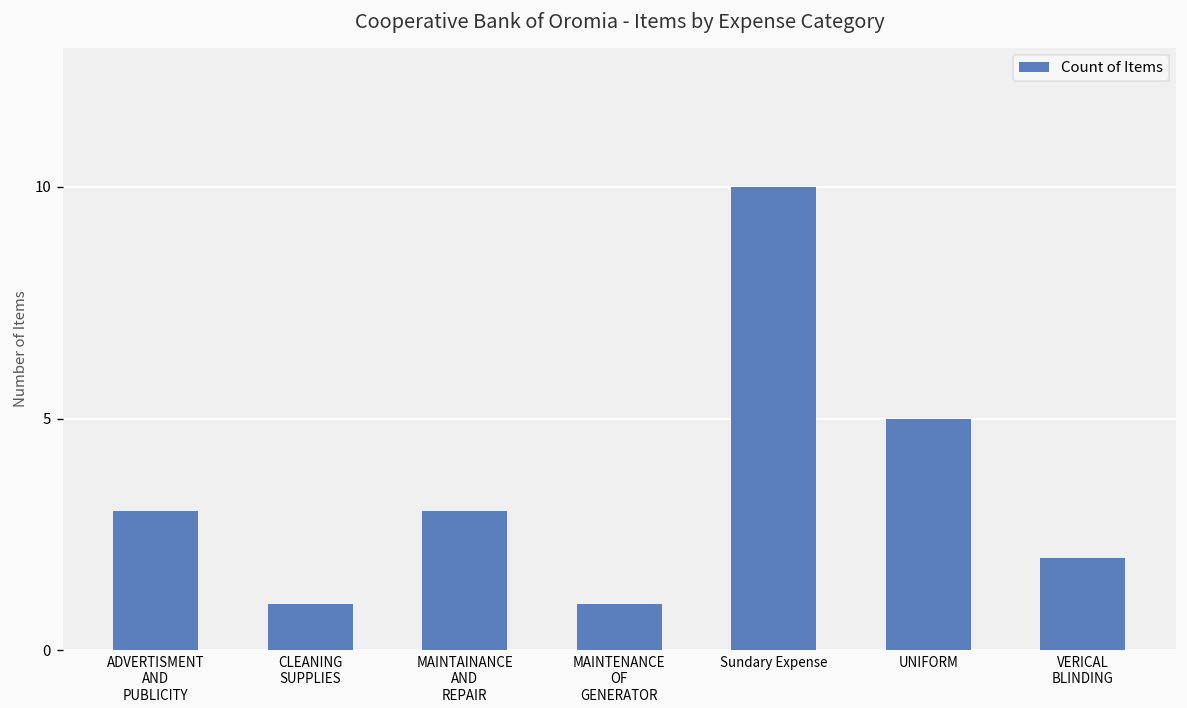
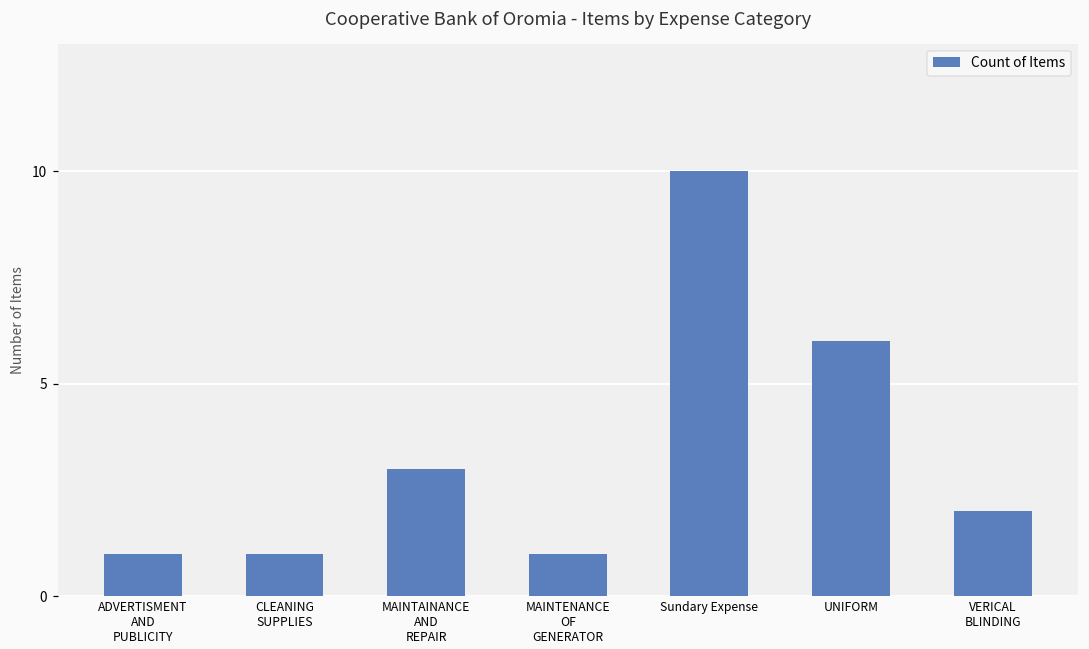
  {
-   "ADVERTISMENT AND PUBLICITY": 3,
+   "ADVERTISMENT AND PUBLICITY": 1,
    "CLEANING SUPPLIES": 1,
    "MAINTAINANCE AND REPAIR": 3,
    "MAINTENANCE OF GENERATOR": 1,
    "Sundary Expense": 10,
-   "UNIFORM": 5,
+   "UNIFORM": 6,
    "VERICAL BLINDING": 2
  }
